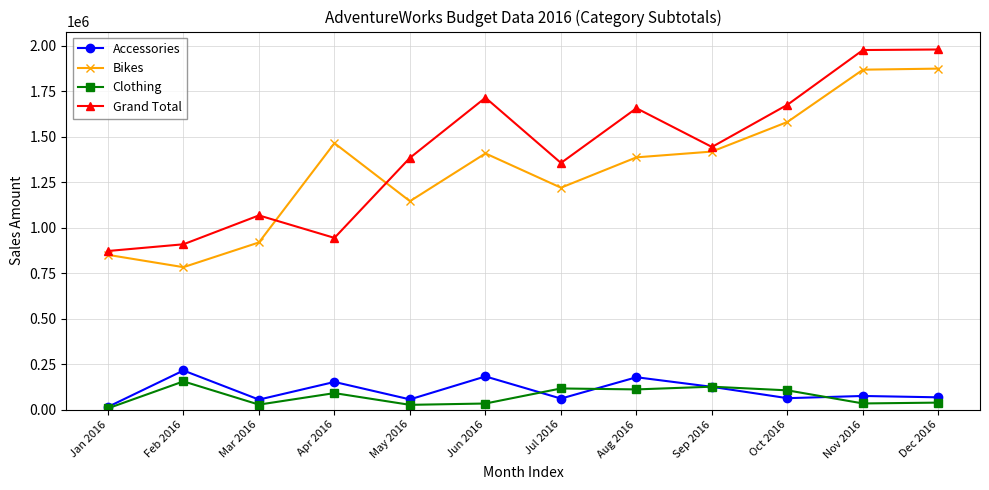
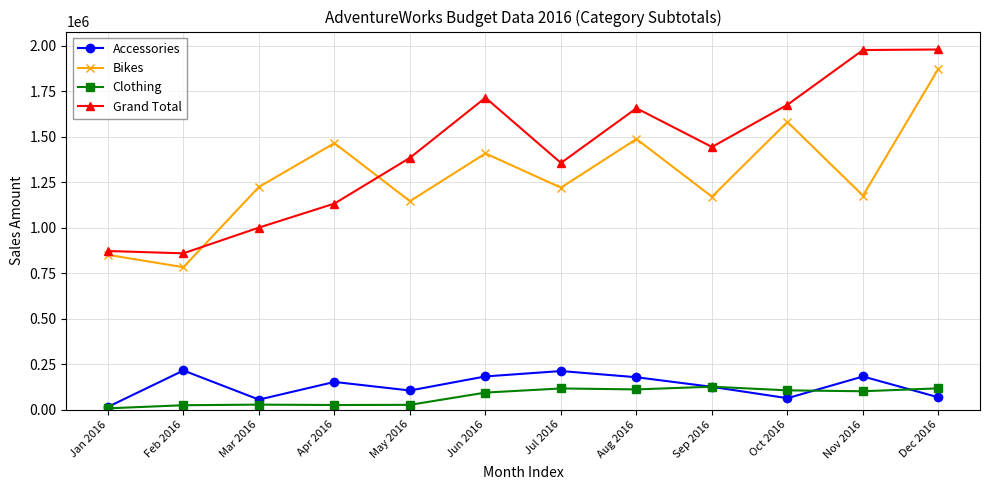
  {
    "Accessories": {
      "Feb 2016": 210000,
      "Mar 2016": 50000,
      "Apr 2016": 150000,
-     "May 2016": 60000,
+     "May 2016": 100000,
      "Jun 2016": 180000,
-     "Jul 2016": 60000,
+     "Jul 2016": 210000,
      "Aug 2016": 180000,
      "Oct 2016": 60000,
-     "Nov 2016": 70000,
+     "Nov 2016": 180000,
      "Dec 2016": 70000
    },
    "Bikes": {
      "Jan 2016": 850000,
      "Feb 2016": 780000,
-     "Mar 2016": 920000,
+     "Mar 2016": 1220000,
      "Apr 2016": 1460000,
      "May 2016": 1140000,
      "Jun 2016": 1410000,
      "Jul 2016": 1220000,
-     "Aug 2016": 1390000,
-     "Sep 2016": 1420000,
+     "Aug 2016": 1490000,
+     "Sep 2016": 1170000,
      "Oct 2016": 1580000,
-     "Nov 2016": 1870000,
+     "Nov 2016": 1180000,
      "Dec 2016": 1870000
    },
    "Clothing": {
-     "Feb 2016": 150000,
+     "Feb 2016": 20000,
      "Mar 2016": 30000,
-     "Apr 2016": 90000,
+     "Apr 2016": 20000,
      "May 2016": 30000,
-     "Jun 2016": 30000,
+     "Jun 2016": 90000,
      "Jul 2016": 120000,
      "Aug 2016": 110000,
      "Oct 2016": 110000,
-     "Nov 2016": 30000,
-     "Dec 2016": 40000
+     "Nov 2016": 100000,
+     "Dec 2016": 120000
    },
    "Grand Total": {
      "Jan 2016": 870000,
-     "Feb 2016": 910000,
-     "Mar 2016": 1070000,
-     "Apr 2016": 940000,
+     "Feb 2016": 860000,
+     "Mar 2016": 1000000,
+     "Apr 2016": 1130000,
      "May 2016": 1380000,
      "Jun 2016": 1710000,
      "Jul 2016": 1350000,
      "Aug 2016": 1660000,
      "Sep 2016": 1440000,
      "Oct 2016": 1670000,
      "Nov 2016": 1980000,
      "Dec 2016": 1980000
    }
  }
